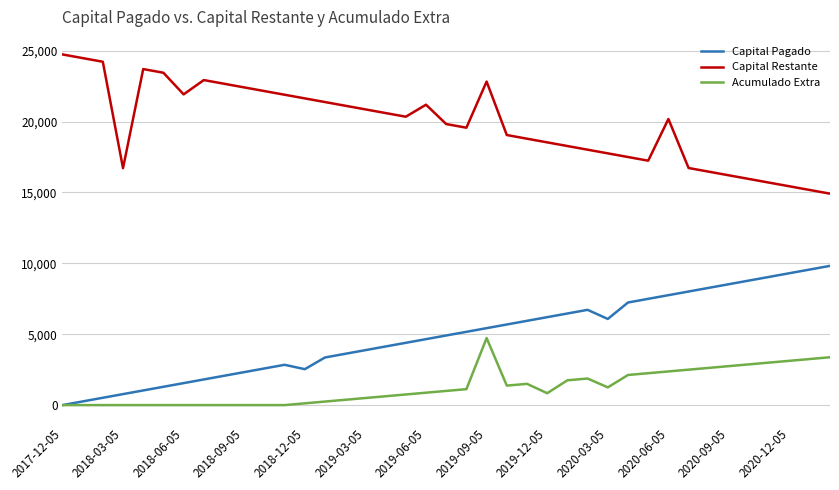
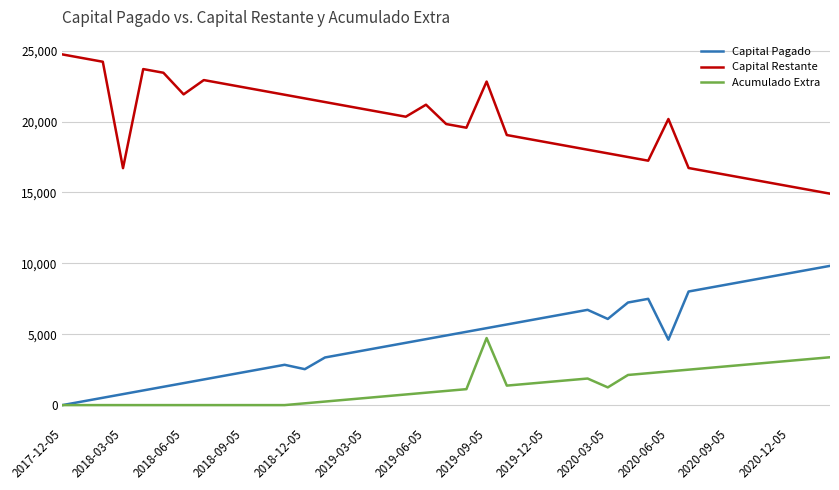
  {
    "Capital Pagado": {
      "2018-03-05": "800",
      "2018-06-05": "1,600",
      "2018-09-05": "2,300",
      "2018-12-05": "2,500",
      "2019-03-05": "3,900",
      "2019-06-05": "4,700",
      "2019-09-05": "5,400",
      "2019-12-05": "6,200",
      "2020-03-05": "6,100",
-     "2020-06-05": "7,800",
+     "2020-06-05": "4,600",
      "2020-09-05": "8,500",
      "2020-12-05": "9,300"
    },
    "Capital Restante": {
      "2017-12-05": "24,700",
      "2018-03-05": "16,700",
      "2018-06-05": "21,900",
      "2018-09-05": "22,400",
      "2018-12-05": "21,600",
      "2019-03-05": "20,900",
      "2019-06-05": "21,200",
      "2019-09-05": "22,800",
      "2019-12-05": "18,500",
      "2020-03-05": "17,800",
      "2020-06-05": "20,200",
      "2020-09-05": "16,200",
      "2020-12-05": "15,400"
    },
    "Acumulado Extra": {
      "2018-03-05": "0",
      "2018-06-05": "0",
      "2018-09-05": "0",
      "2018-12-05": "100",
      "2019-03-05": "500",
      "2019-06-05": "900",
      "2019-09-05": "4,700",
-     "2019-12-05": "800",
+     "2019-12-05": "1,600",
      "2020-03-05": "1,300",
      "2020-06-05": "2,400",
      "2020-09-05": "2,800",
      "2020-12-05": "3,100"
    }
  }
